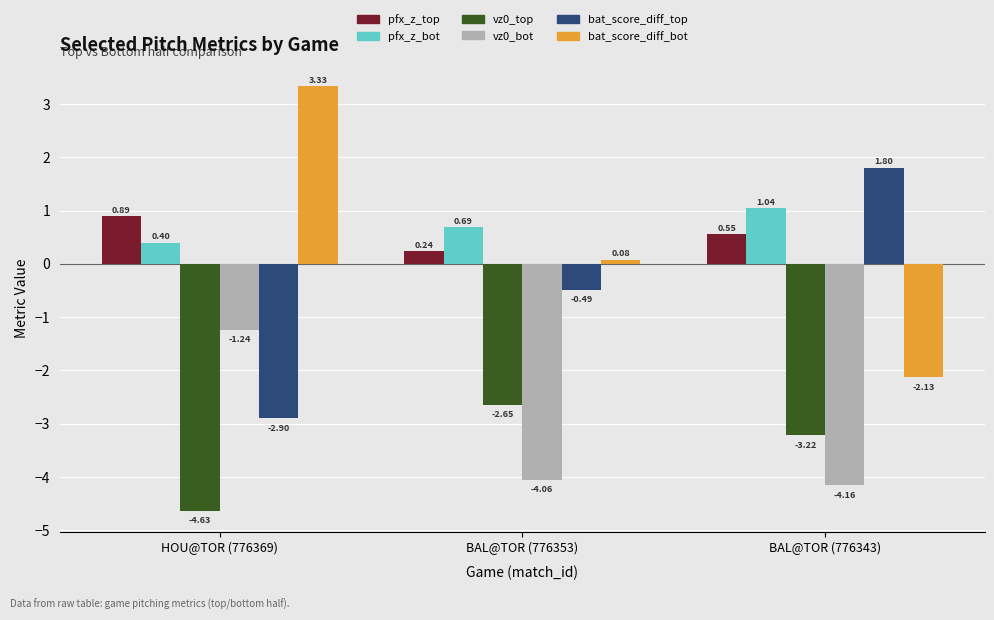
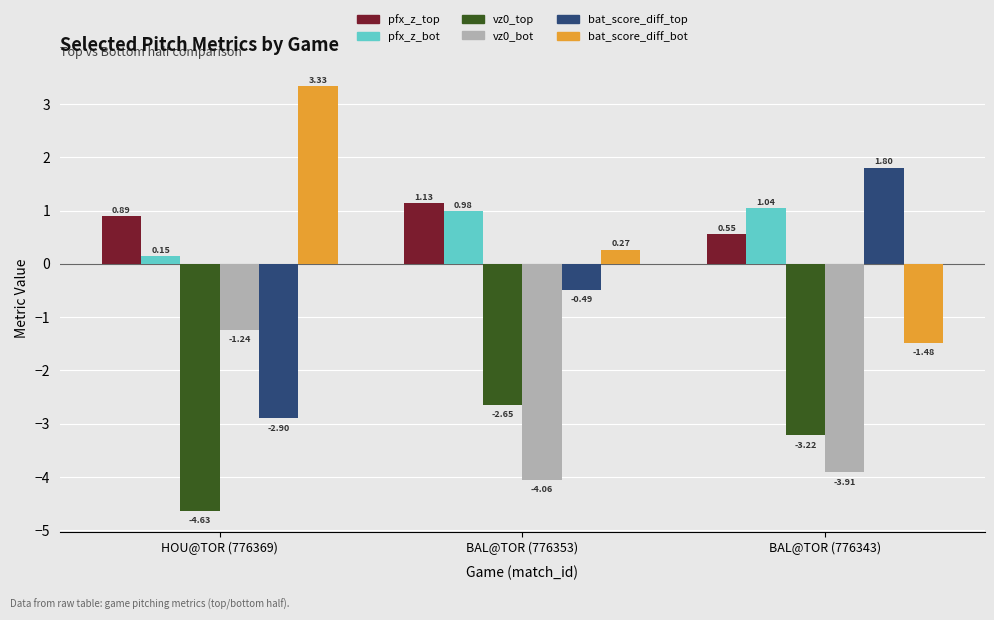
  {
    "pfx_z_top": {
      "HOU@TOR (776369)": 0.89,
-     "BAL@TOR (776353)": 0.24,
+     "BAL@TOR (776353)": 1.13,
      "BAL@TOR (776343)": 0.55
    },
    "pfx_z_bot": {
-     "HOU@TOR (776369)": 0.40,
-     "BAL@TOR (776353)": 0.69,
+     "HOU@TOR (776369)": 0.15,
+     "BAL@TOR (776353)": 0.98,
      "BAL@TOR (776343)": 1.04
    },
    "vz0_top": {
      "HOU@TOR (776369)": -4.63,
      "BAL@TOR (776353)": -2.65,
      "BAL@TOR (776343)": -3.22
    },
    "vz0_bot": {
      "HOU@TOR (776369)": -1.24,
      "BAL@TOR (776353)": -4.06,
-     "BAL@TOR (776343)": -4.16
+     "BAL@TOR (776343)": -3.91
    },
    "bat_score_diff_top": {
      "HOU@TOR (776369)": -2.90,
      "BAL@TOR (776353)": -0.49,
      "BAL@TOR (776343)": 1.80
    },
    "bat_score_diff_bot": {
      "HOU@TOR (776369)": 3.33,
-     "BAL@TOR (776353)": 0.08,
-     "BAL@TOR (776343)": -2.13
+     "BAL@TOR (776353)": 0.27,
+     "BAL@TOR (776343)": -1.48
    }
  }
